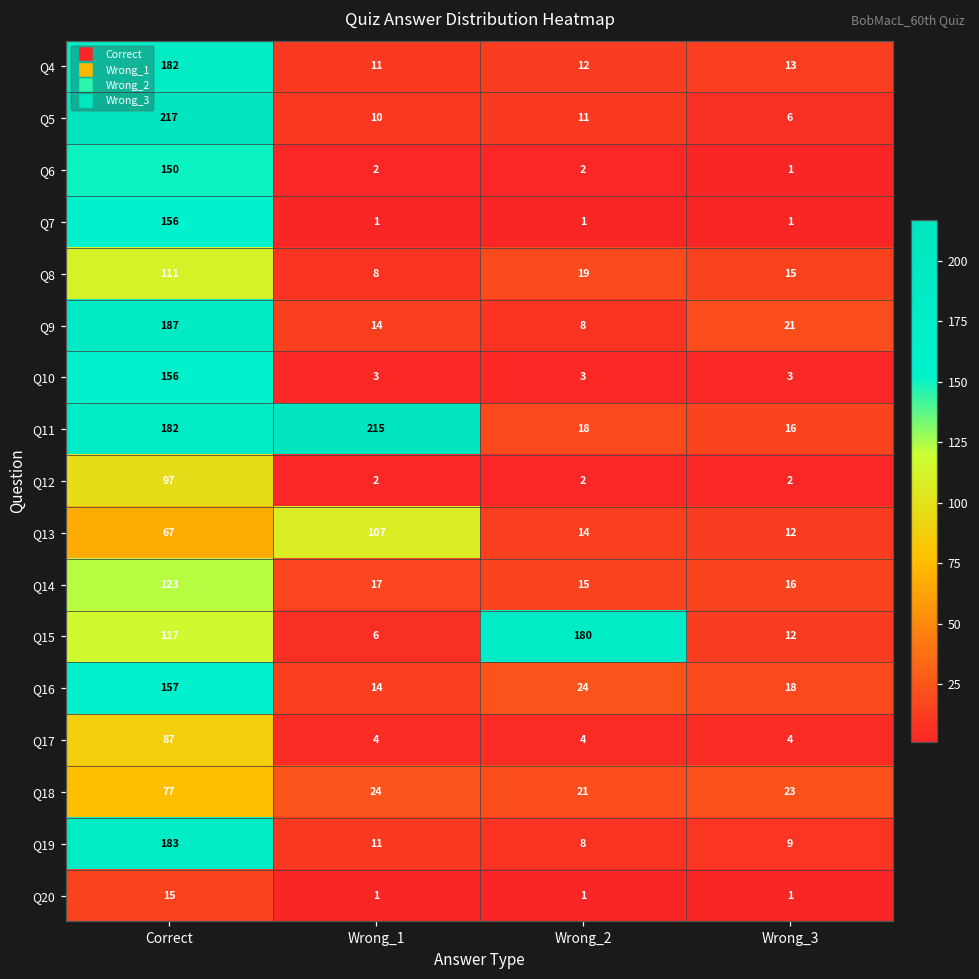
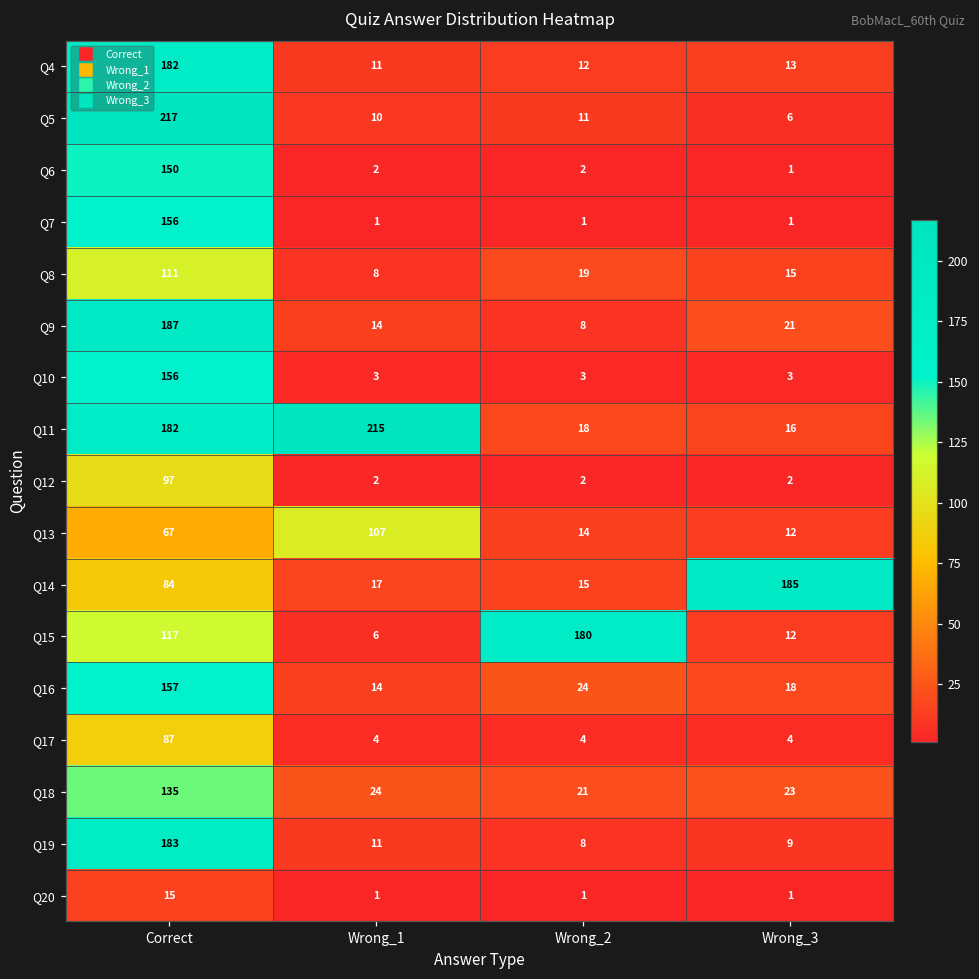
  {
    "Q4": {
      "Correct": 182,
      "Wrong_1": 11,
      "Wrong_2": 12,
      "Wrong_3": 13
    },
    "Q5": {
      "Correct": 217,
      "Wrong_1": 10,
      "Wrong_2": 11,
      "Wrong_3": 6
    },
    "Q6": {
      "Correct": 150,
      "Wrong_1": 2,
      "Wrong_2": 2,
      "Wrong_3": 1
    },
    "Q7": {
      "Correct": 156,
      "Wrong_1": 1,
      "Wrong_2": 1,
      "Wrong_3": 1
    },
    "Q8": {
      "Correct": 111,
      "Wrong_1": 8,
      "Wrong_2": 19,
      "Wrong_3": 15
    },
    "Q9": {
      "Correct": 187,
      "Wrong_1": 14,
      "Wrong_2": 8,
      "Wrong_3": 21
    },
    "Q10": {
      "Correct": 156,
      "Wrong_1": 3,
      "Wrong_2": 3,
      "Wrong_3": 3
    },
    "Q11": {
      "Correct": 182,
      "Wrong_1": 215,
      "Wrong_2": 18,
      "Wrong_3": 16
    },
    "Q12": {
      "Correct": 97,
      "Wrong_1": 2,
      "Wrong_2": 2,
      "Wrong_3": 2
    },
    "Q13": {
      "Correct": 67,
      "Wrong_1": 107,
      "Wrong_2": 14,
      "Wrong_3": 12
    },
    "Q14": {
-     "Correct": 123,
+     "Correct": 84,
      "Wrong_1": 17,
      "Wrong_2": 15,
-     "Wrong_3": 16
+     "Wrong_3": 185
    },
    "Q15": {
      "Correct": 117,
      "Wrong_1": 6,
      "Wrong_2": 180,
      "Wrong_3": 12
    },
    "Q16": {
      "Correct": 157,
      "Wrong_1": 14,
      "Wrong_2": 24,
      "Wrong_3": 18
    },
    "Q17": {
      "Correct": 87,
      "Wrong_1": 4,
      "Wrong_2": 4,
      "Wrong_3": 4
    },
    "Q18": {
-     "Correct": 77,
+     "Correct": 135,
      "Wrong_1": 24,
      "Wrong_2": 21,
      "Wrong_3": 23
    },
    "Q19": {
      "Correct": 183,
      "Wrong_1": 11,
      "Wrong_2": 8,
      "Wrong_3": 9
    },
    "Q20": {
      "Correct": 15,
      "Wrong_1": 1,
      "Wrong_2": 1,
      "Wrong_3": 1
    }
  }
